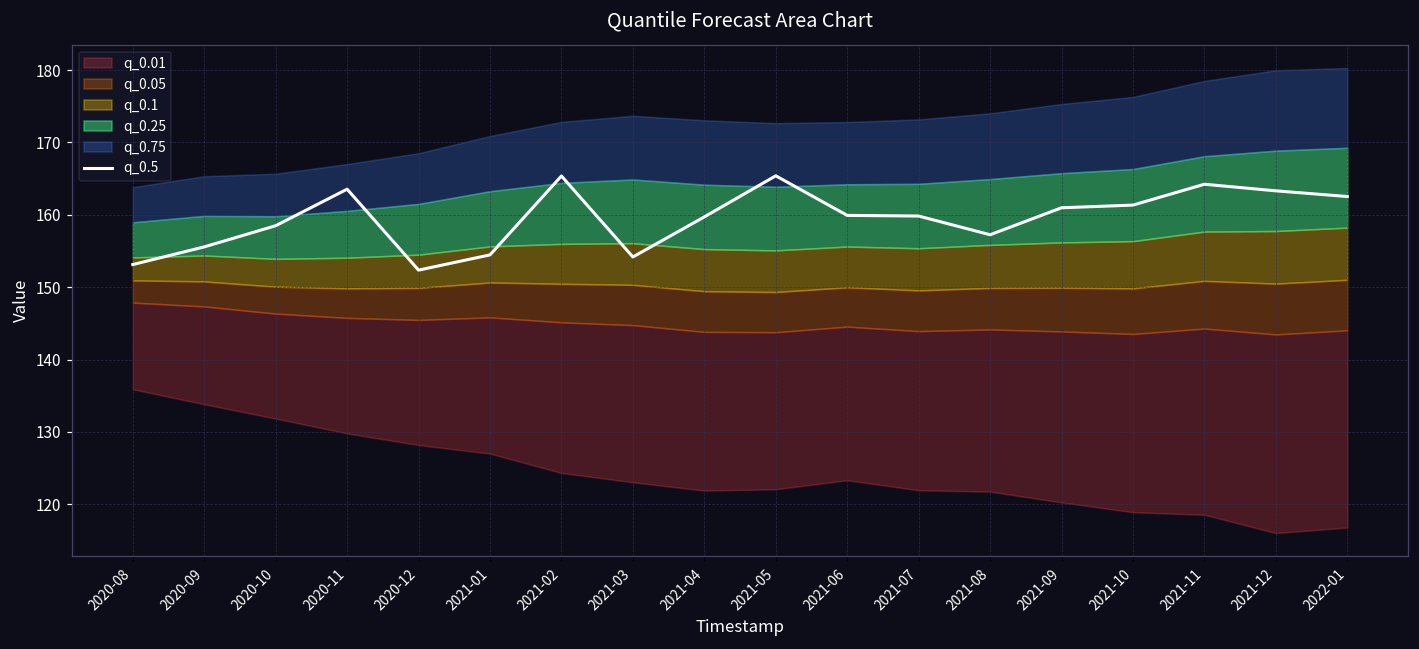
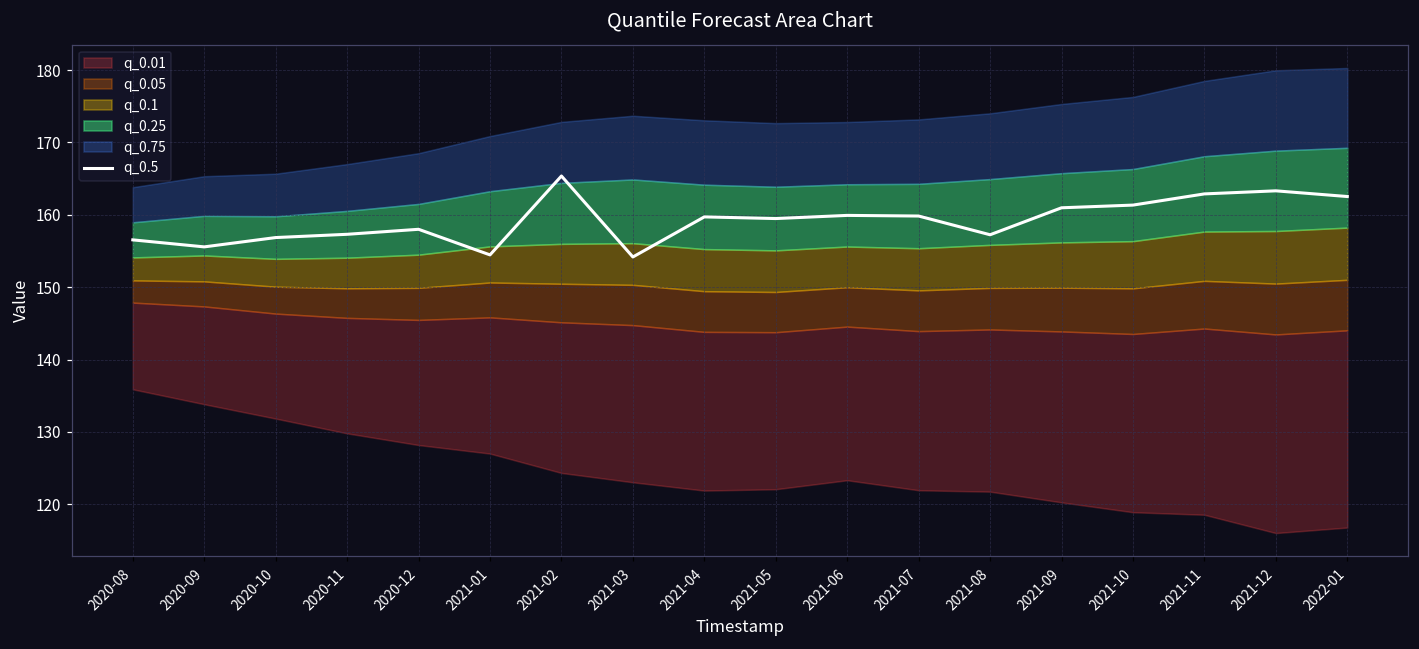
  {
    "q_0.5": {
-     "2020-08": 153,
+     "2020-08": 157,
      "2020-09": 156,
-     "2020-10": 158,
-     "2020-11": 164,
-     "2020-12": 152,
+     "2020-10": 157,
+     "2020-11": 157,
+     "2020-12": 158,
      "2021-01": 154,
      "2021-02": 165,
      "2021-03": 154,
      "2021-04": 160,
-     "2021-05": 165,
+     "2021-05": 159,
      "2021-06": 160,
      "2021-07": 160,
      "2021-08": 157,
      "2021-09": 161,
      "2021-10": 161,
-     "2021-11": 164,
+     "2021-11": 163,
      "2021-12": 163,
      "2022-01": 163
    },
    "q_0.75": {
      "2020-08": 5,
      "2020-09": 5,
      "2020-10": 6,
      "2020-11": 6,
      "2020-12": 7,
      "2021-01": 8,
      "2021-02": 8,
      "2021-03": 9,
      "2021-04": 9,
      "2021-05": 9,
      "2021-06": 9,
      "2021-07": 9,
      "2021-08": 9,
      "2021-09": 10,
      "2021-10": 10,
      "2021-11": 10,
      "2021-12": 11,
      "2022-01": 11
    }
  }
